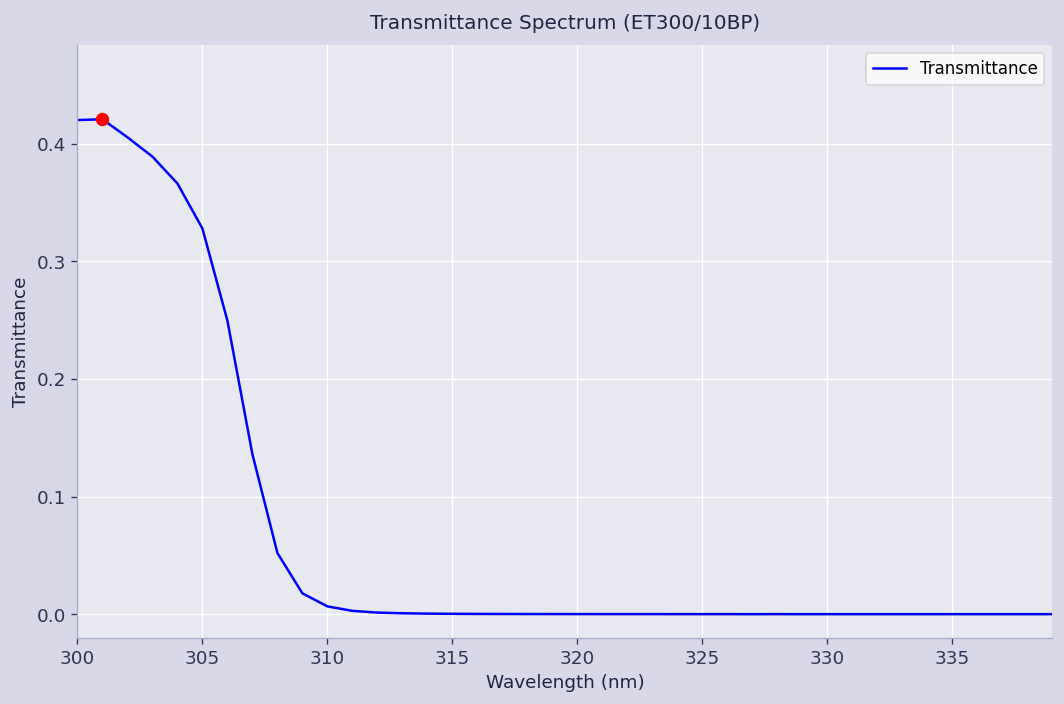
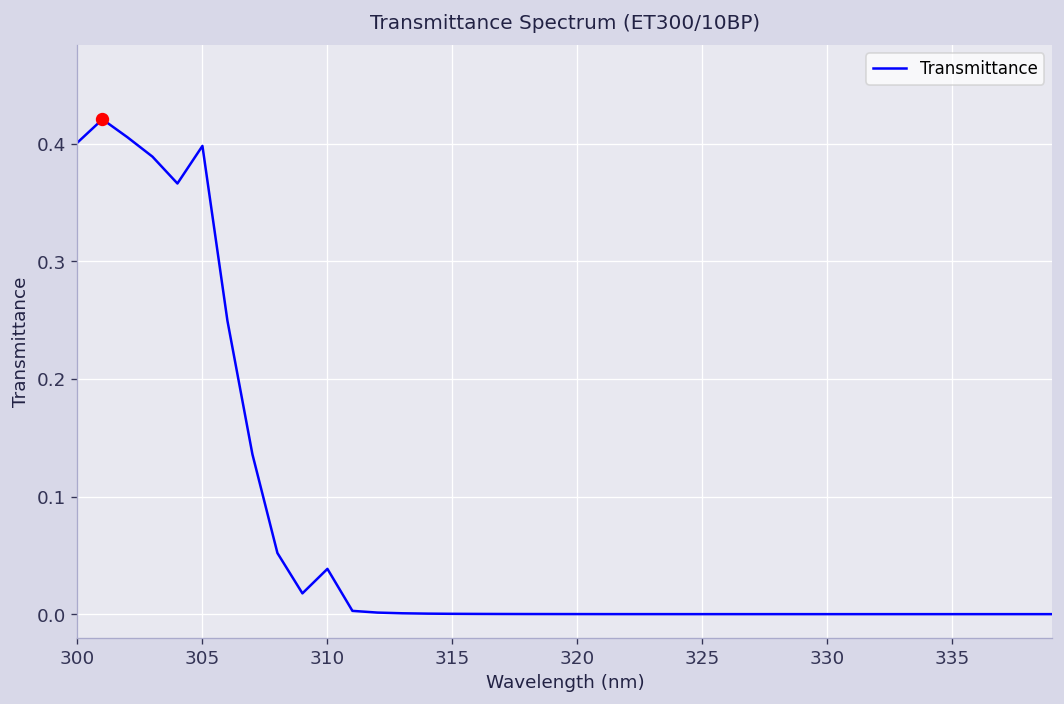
  {
    "Transmittance": {
-     "300": 0.42,
-     "305": 0.33,
-     "310": 0.01,
+     "300": 0.40,
+     "305": 0.40,
+     "310": 0.04,
      "315": 0.00,
      "320": 0.00,
      "325": 0.00,
      "330": 0.00,
      "335": 0.00
    }
  }
